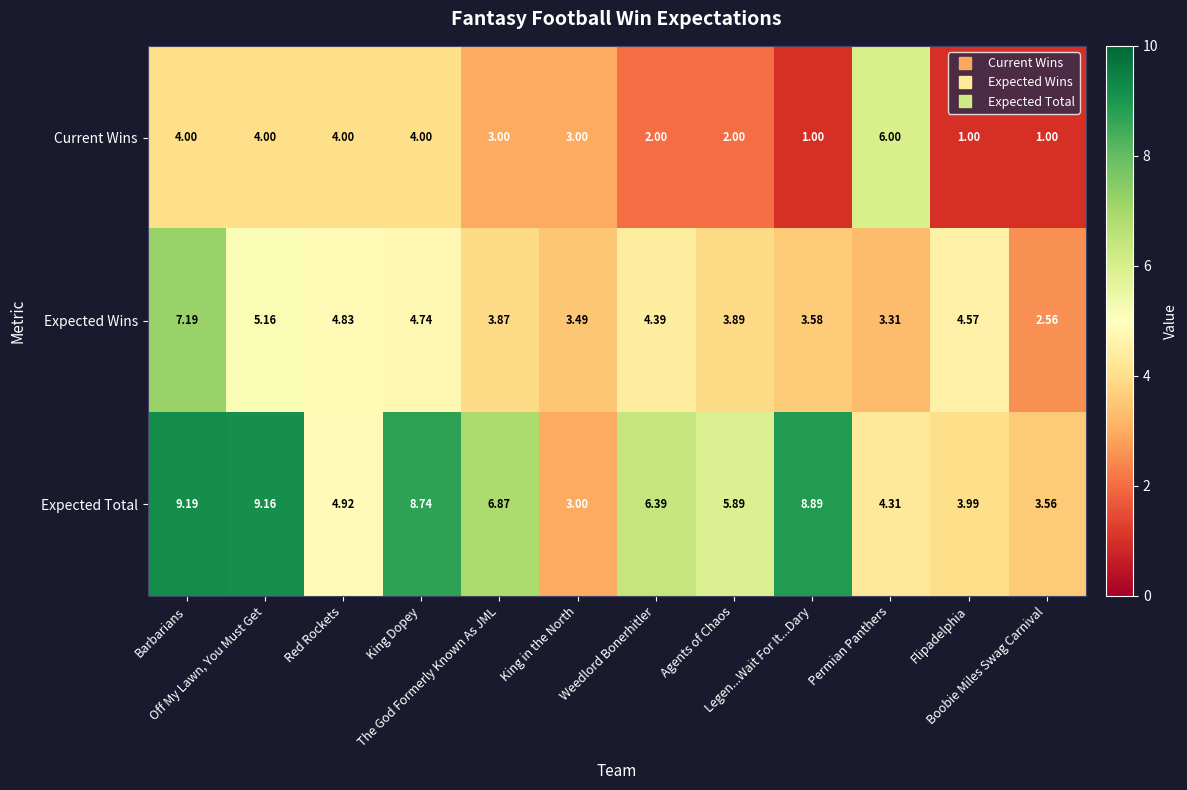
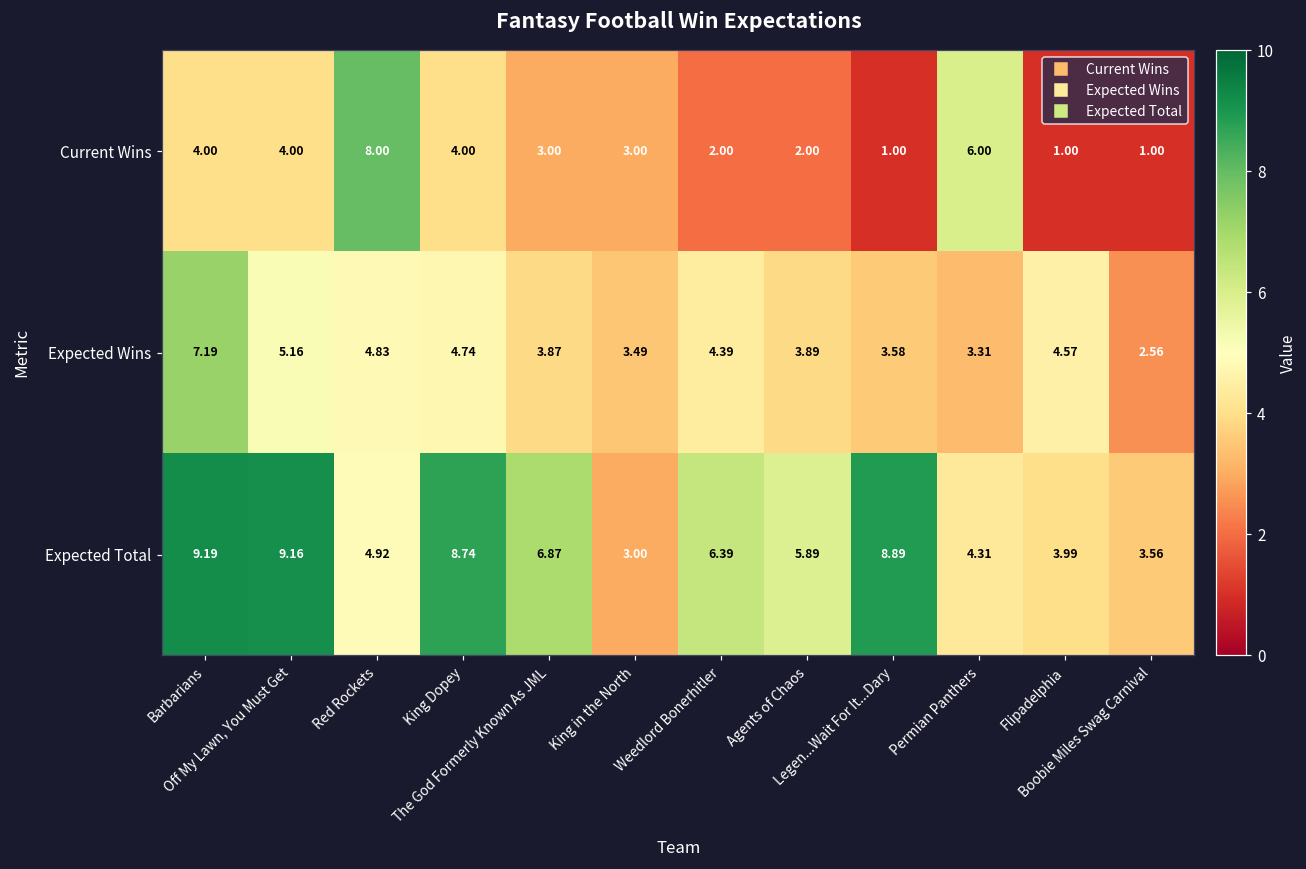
  {
    "Current Wins": {
      "Barbarians": 4.00,
      "Off My Lawn, You Must Get": 4.00,
-     "Red Rockets": 4.00,
+     "Red Rockets": 8.00,
      "King Dopey": 4.00,
      "The God Formerly Known As JML": 3.00,
      "King in the North": 3.00,
      "Weedlord Bonerhitler": 2.00,
      "Agents of Chaos": 2.00,
      "Legen...Wait For It...Dary": 1.00,
      "Permian Panthers": 6.00,
      "Flipadelphia": 1.00,
      "Boobie Miles Swag Carnival": 1.00
    },
    "Expected Wins": {
      "Barbarians": 7.19,
      "Off My Lawn, You Must Get": 5.16,
      "Red Rockets": 4.83,
      "King Dopey": 4.74,
      "The God Formerly Known As JML": 3.87,
      "King in the North": 3.49,
      "Weedlord Bonerhitler": 4.39,
      "Agents of Chaos": 3.89,
      "Legen...Wait For It...Dary": 3.58,
      "Permian Panthers": 3.31,
      "Flipadelphia": 4.57,
      "Boobie Miles Swag Carnival": 2.56
    },
    "Expected Total": {
      "Barbarians": 9.19,
      "Off My Lawn, You Must Get": 9.16,
      "Red Rockets": 4.92,
      "King Dopey": 8.74,
      "The God Formerly Known As JML": 6.87,
      "King in the North": 3.00,
      "Weedlord Bonerhitler": 6.39,
      "Agents of Chaos": 5.89,
      "Legen...Wait For It...Dary": 8.89,
      "Permian Panthers": 4.31,
      "Flipadelphia": 3.99,
      "Boobie Miles Swag Carnival": 3.56
    }
  }
